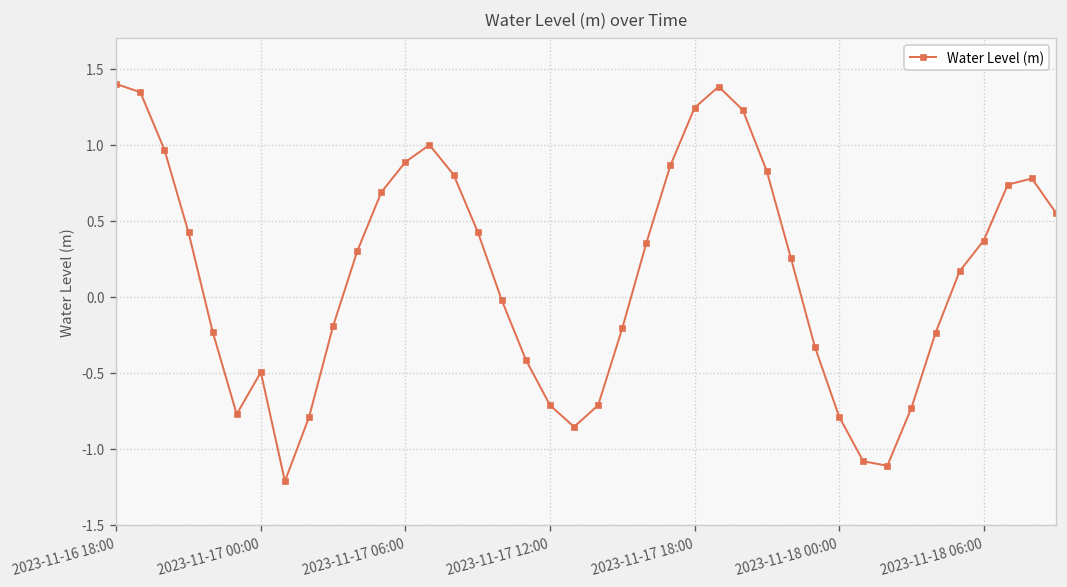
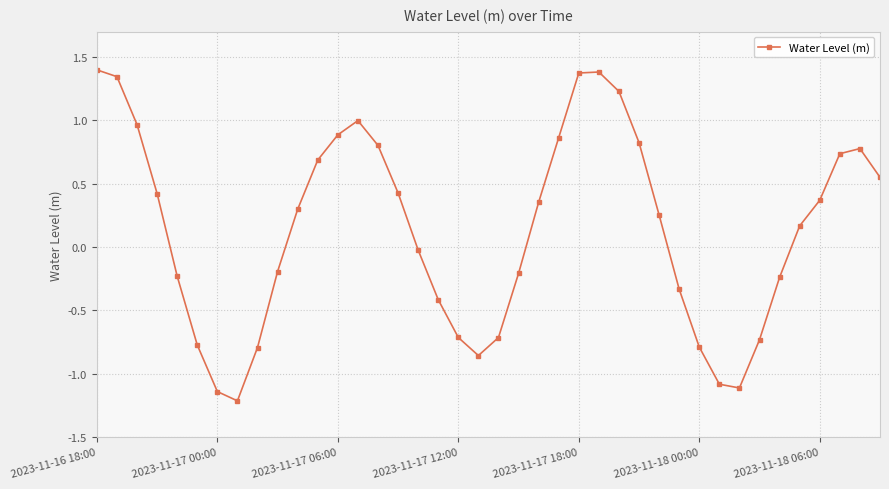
  {
    "2023-11-16 18:00": 1.40,
-   "2023-11-17 00:00": -0.50,
+   "2023-11-17 00:00": -1.14,
    "2023-11-17 06:00": 0.89,
    "2023-11-17 12:00": -0.71,
-   "2023-11-17 18:00": 1.24,
+   "2023-11-17 18:00": 1.37,
    "2023-11-18 00:00": -0.79,
    "2023-11-18 06:00": 0.37
  }
